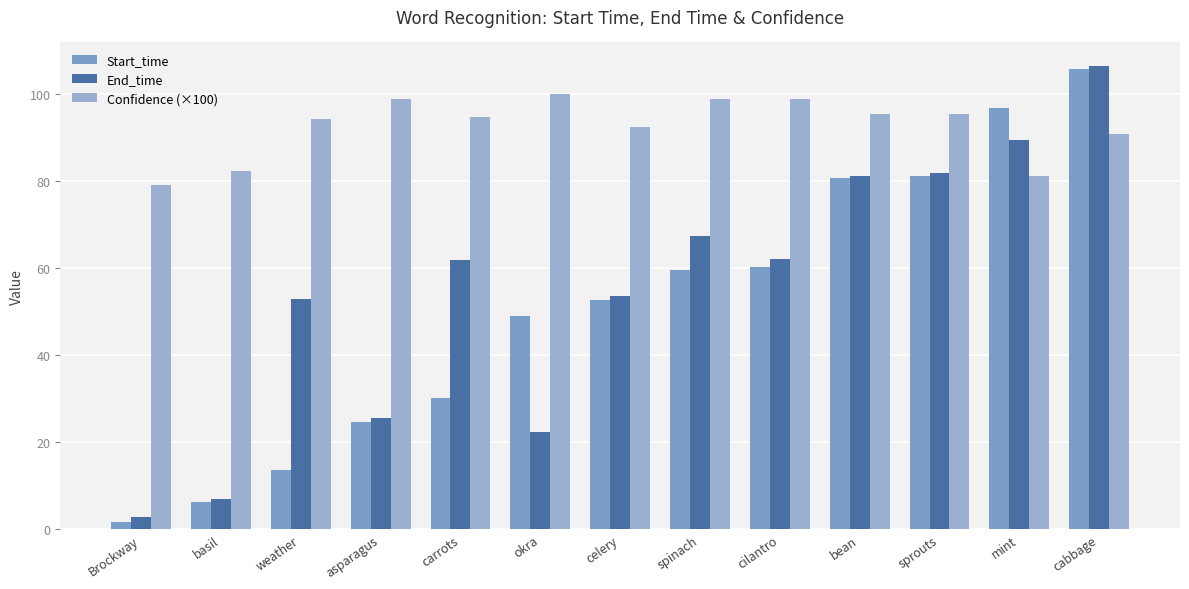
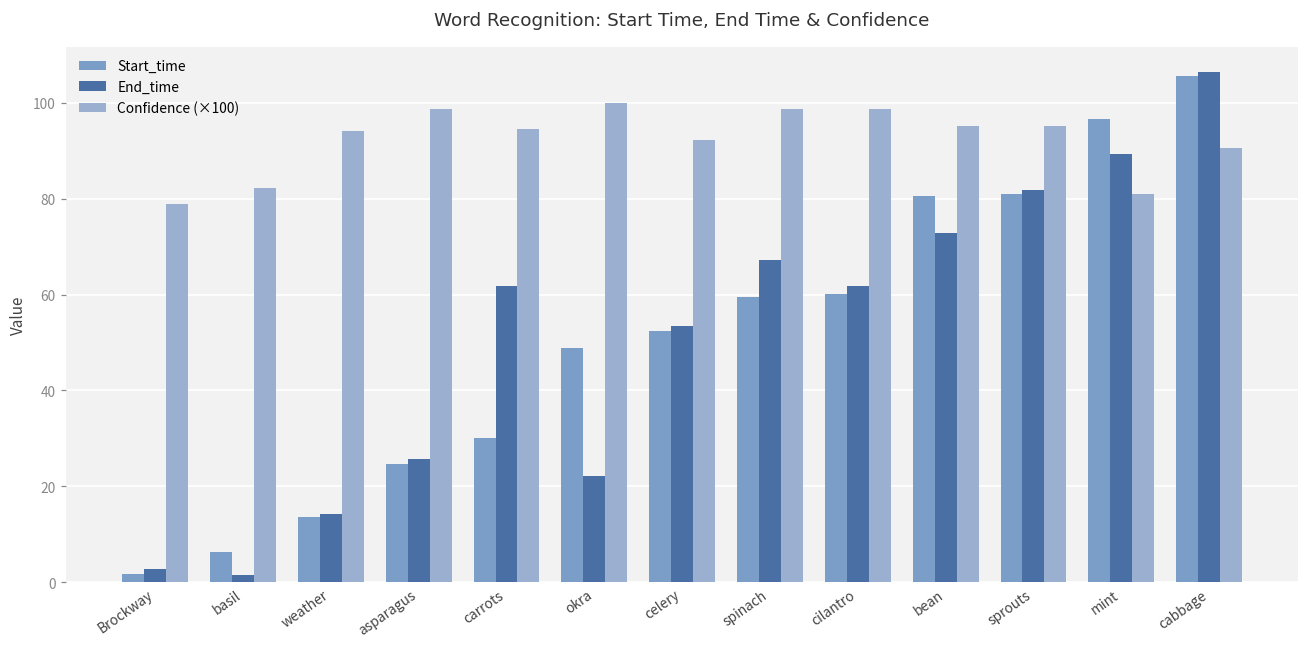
  {
    "End_time": {
      "Brockway": 3,
-     "basil": 7,
-     "weather": 53,
+     "basil": 2,
+     "weather": 14,
      "asparagus": 26,
      "carrots": 62,
      "okra": 22,
      "celery": 54,
      "spinach": 67,
      "cilantro": 62,
-     "bean": 81,
+     "bean": 73,
      "sprouts": 82,
      "mint": 89,
      "cabbage": 106
    }
  }
